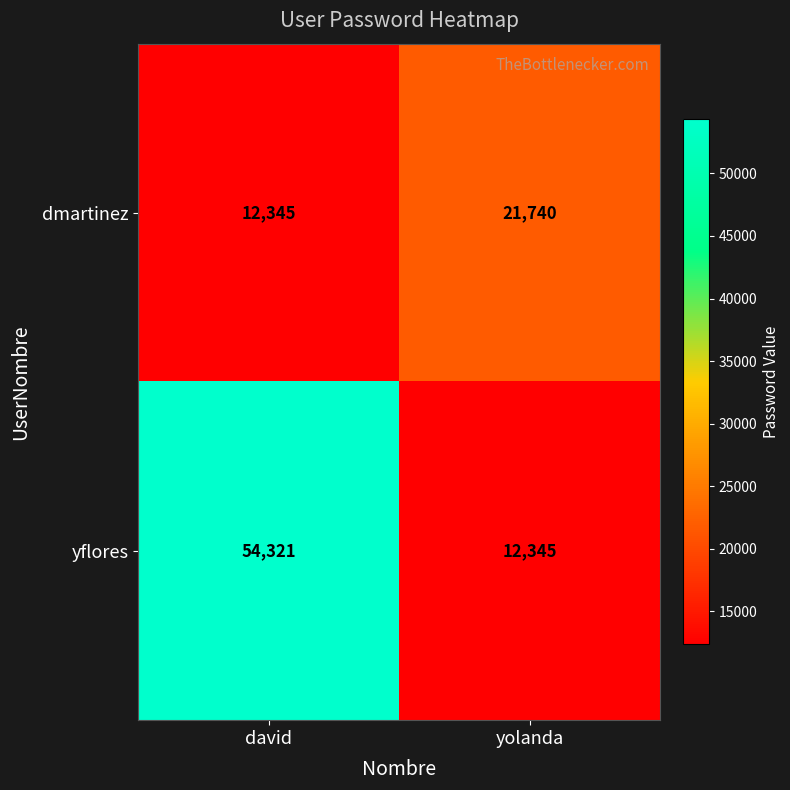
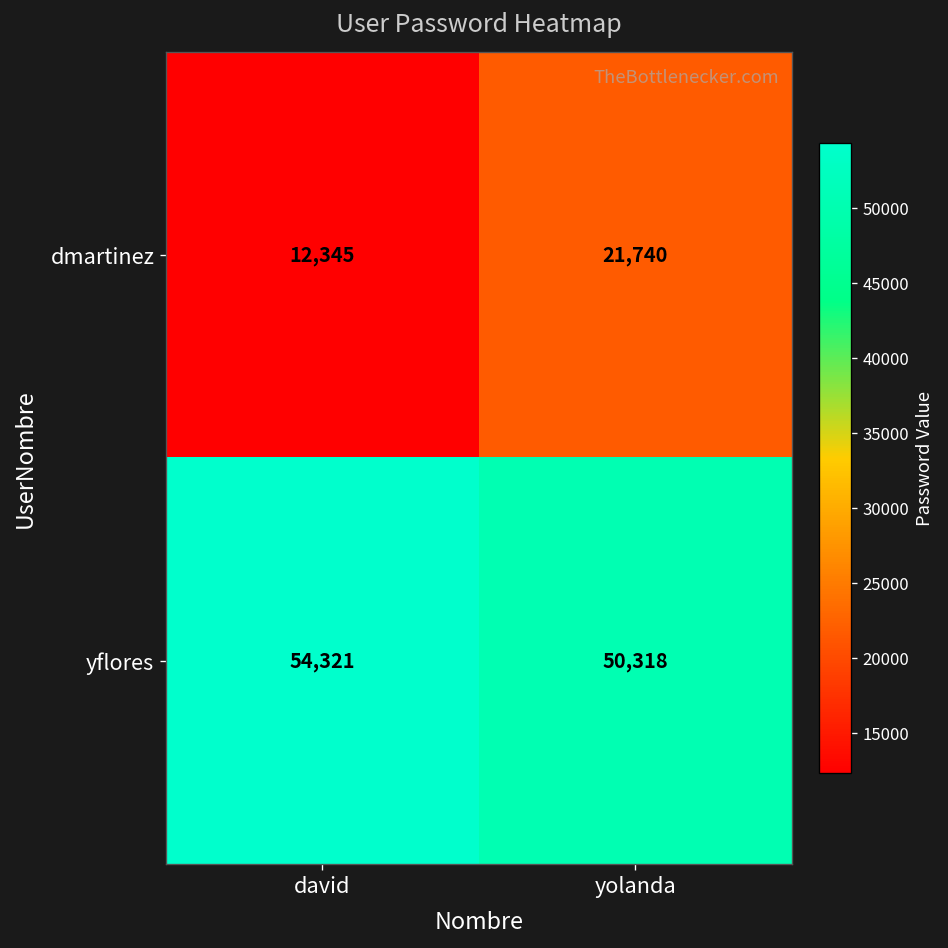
  {
    "dmartinez": {
      "david": "12,345"
    },
    "yflores": {
      "david": "54,321",
-     "yolanda": "12,345"
+     "yolanda": "50,318"
    }
  }
